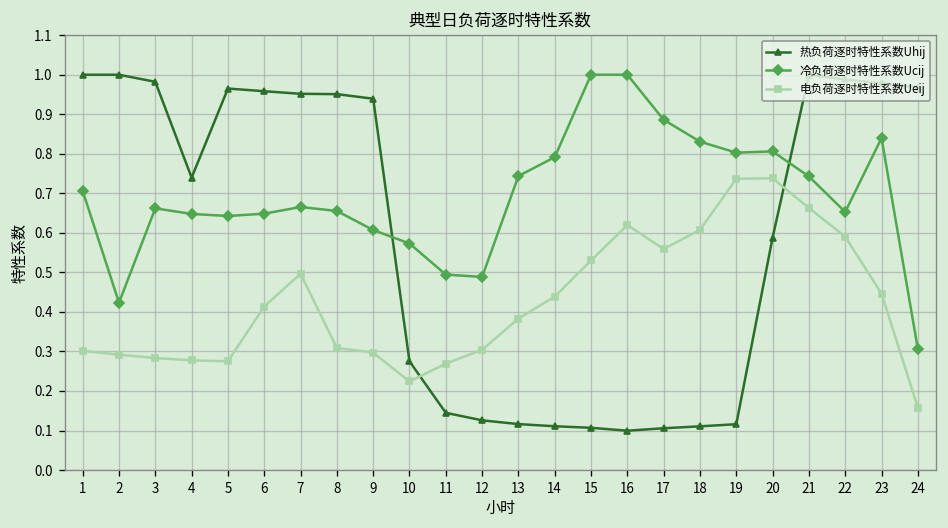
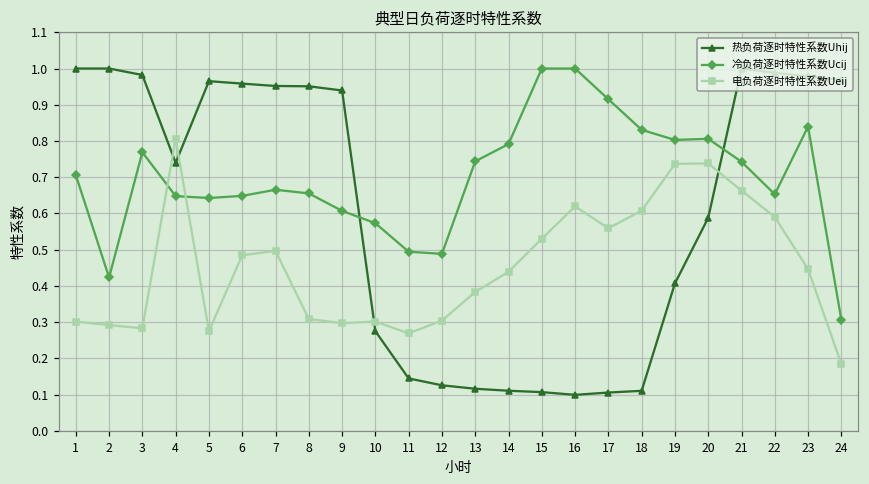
  {
    "热负荷逐时特性系数Uhij": {
      "1": 1.00,
      "2": 1.00,
      "3": 0.98,
      "4": 0.74,
      "5": 0.97,
      "6": 0.96,
      "7": 0.95,
      "8": 0.95,
      "9": 0.94,
      "10": 0.27,
      "11": 0.14,
      "12": 0.13,
      "13": 0.12,
      "14": 0.11,
      "15": 0.11,
      "16": 0.10,
      "17": 0.11,
      "18": 0.11,
-     "19": 0.12,
+     "19": 0.41,
      "20": 0.59
    },
    "冷负荷逐时特性系数Ucij": {
      "1": 0.71,
      "2": 0.42,
-     "3": 0.66,
+     "3": 0.77,
      "4": 0.65,
      "5": 0.64,
      "6": 0.65,
      "7": 0.67,
      "8": 0.66,
      "9": 0.61,
      "10": 0.57,
      "11": 0.49,
      "12": 0.49,
      "13": 0.74,
      "14": 0.79,
      "15": 1.00,
      "16": 1.00,
-     "17": 0.89,
+     "17": 0.92,
      "18": 0.83,
      "19": 0.80,
      "20": 0.81,
      "21": 0.74,
      "22": 0.65,
      "23": 0.84,
      "24": 0.31
    },
    "电负荷逐时特性系数Ueij": {
      "1": 0.30,
      "2": 0.29,
      "3": 0.28,
-     "4": 0.28,
+     "4": 0.81,
      "5": 0.28,
-     "6": 0.41,
+     "6": 0.48,
      "7": 0.50,
      "8": 0.31,
      "9": 0.30,
-     "10": 0.22,
+     "10": 0.30,
      "11": 0.27,
      "12": 0.30,
      "13": 0.38,
      "14": 0.44,
      "15": 0.53,
      "16": 0.62,
      "17": 0.56,
      "18": 0.61,
      "19": 0.74,
      "20": 0.74,
      "21": 0.66,
      "22": 0.59,
      "23": 0.45,
-     "24": 0.16
+     "24": 0.18
    }
  }
